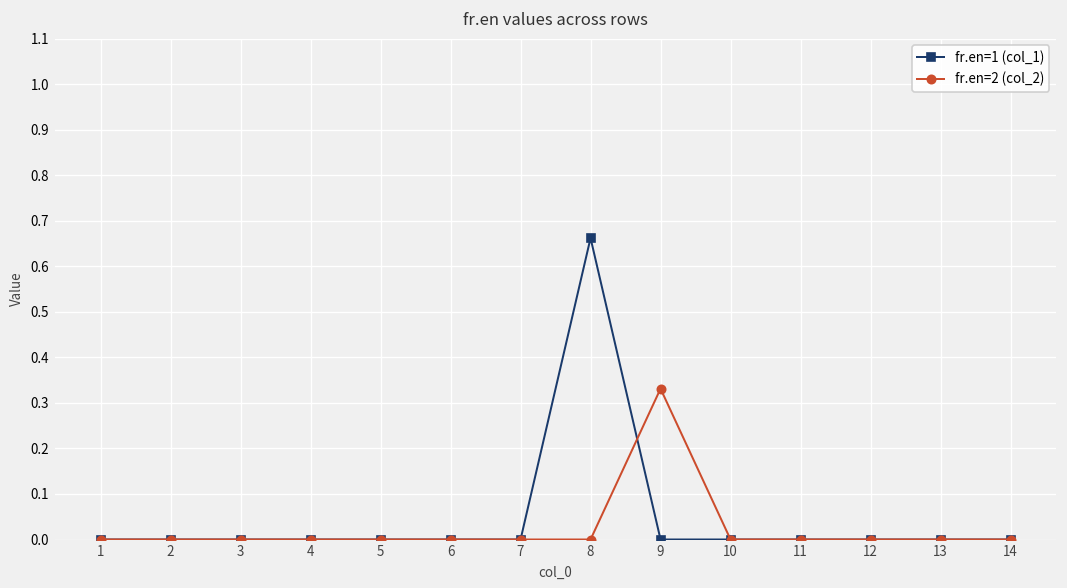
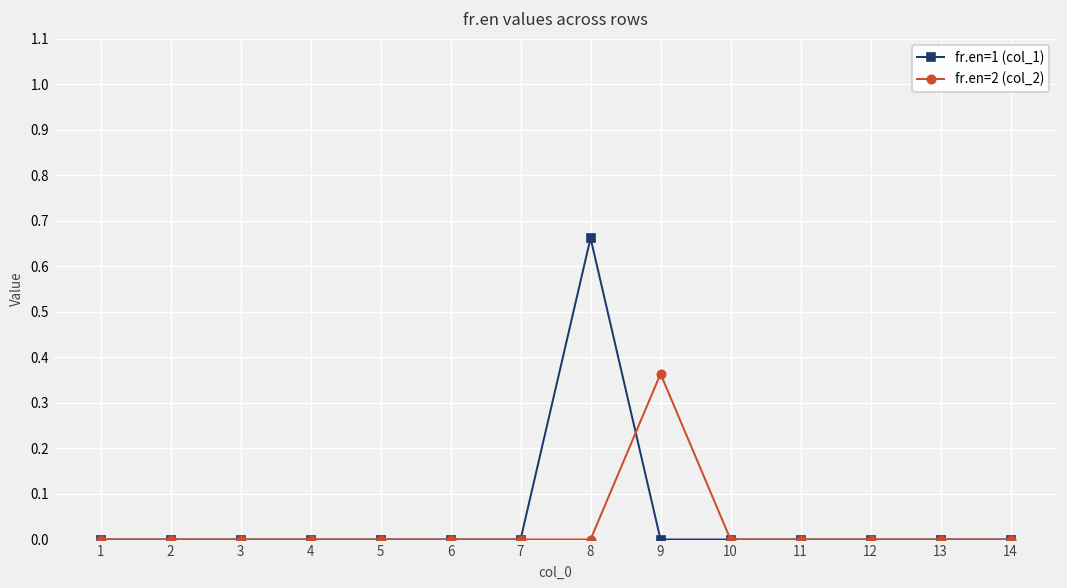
  {
    "fr.en=1 (col_1)": {
      "8": 0.66,
      "9": 0.00
    },
    "fr.en=2 (col_2)": {
      "8": 0.00,
-     "9": 0.33
+     "9": 0.36
    }
  }
